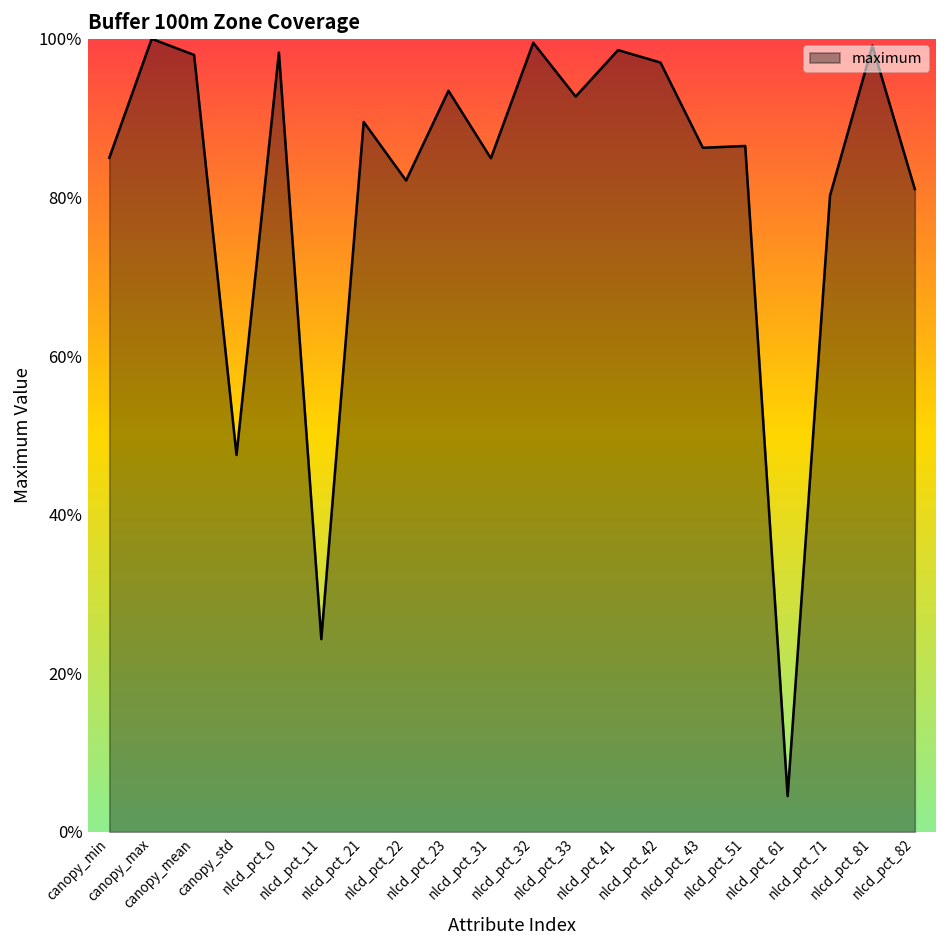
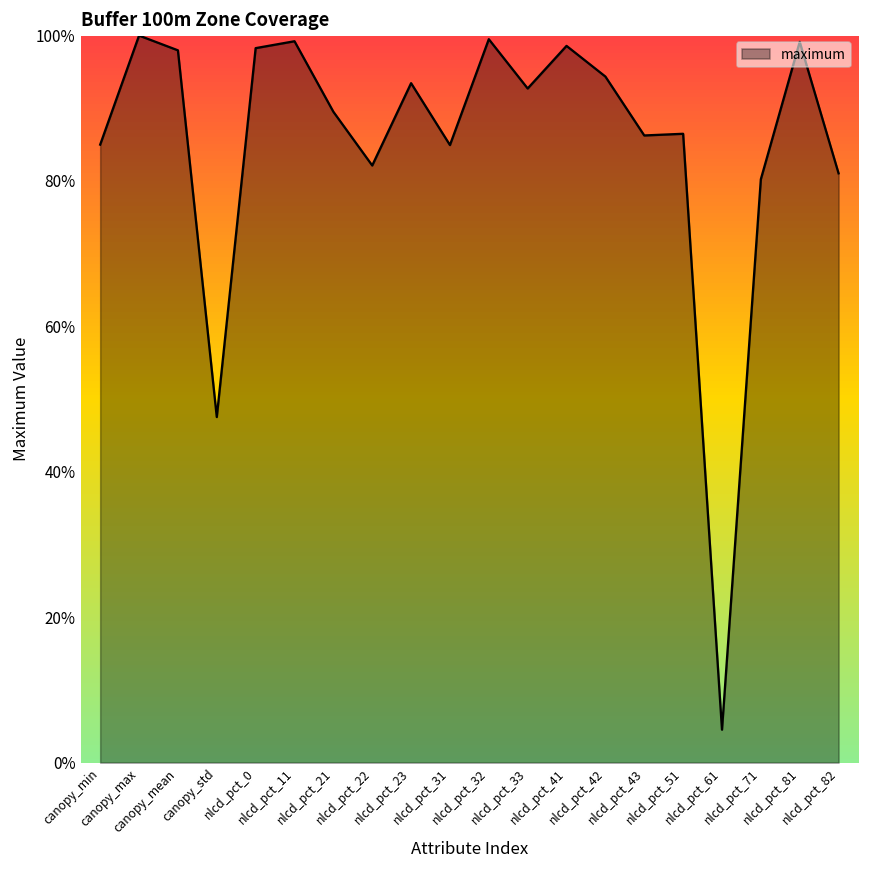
  {
    "canopy_min": "85%",
    "canopy_max": "100%",
    "canopy_mean": "98%",
    "canopy_std": "48%",
    "nlcd_pct_0": "98%",
-   "nlcd_pct_11": "24%",
+   "nlcd_pct_11": "99%",
    "nlcd_pct_21": "90%",
    "nlcd_pct_22": "82%",
    "nlcd_pct_23": "93%",
    "nlcd_pct_31": "85%",
    "nlcd_pct_32": "100%",
    "nlcd_pct_33": "93%",
    "nlcd_pct_41": "99%",
-   "nlcd_pct_42": "97%",
+   "nlcd_pct_42": "94%",
    "nlcd_pct_43": "86%",
    "nlcd_pct_51": "86%",
    "nlcd_pct_61": "5%",
    "nlcd_pct_71": "80%",
    "nlcd_pct_81": "99%",
    "nlcd_pct_82": "81%"
  }
